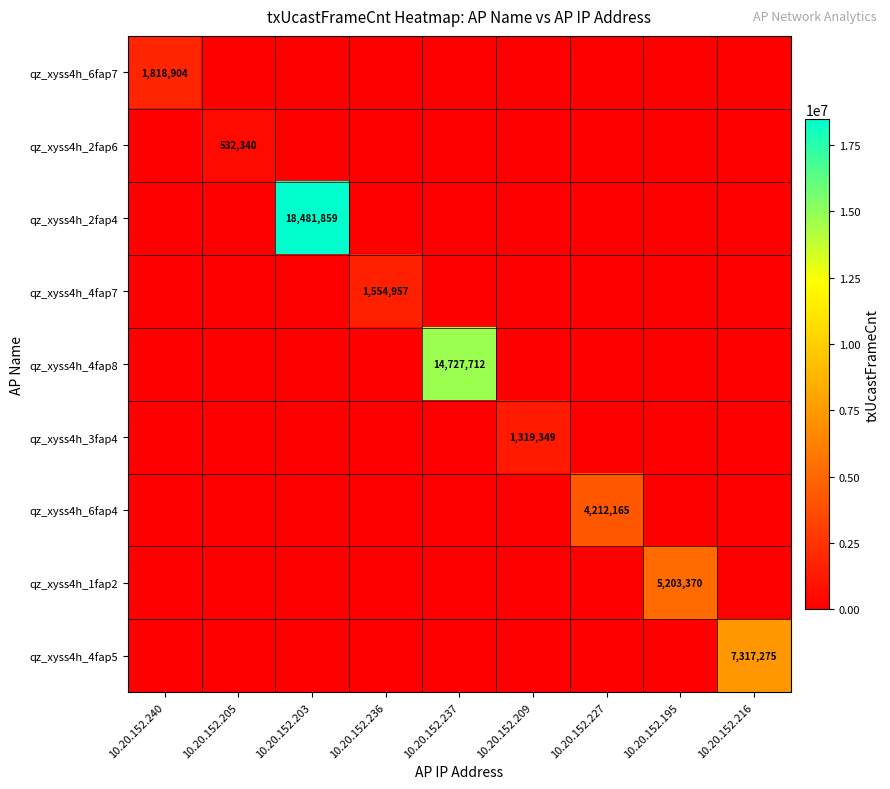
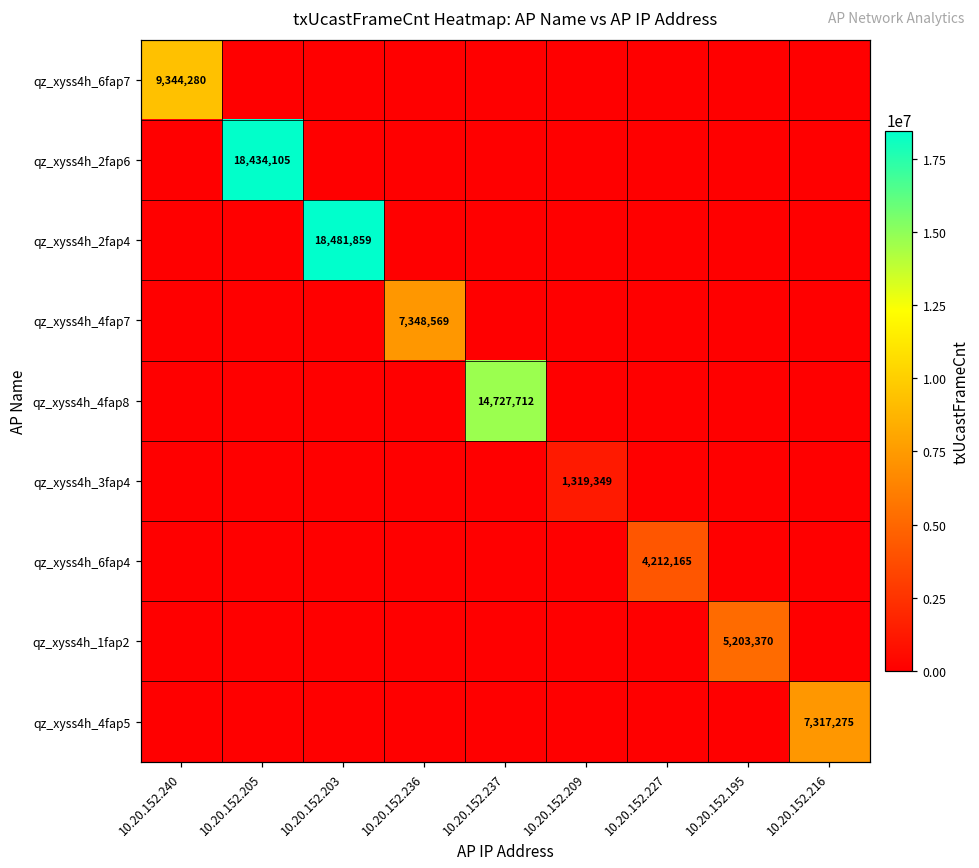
  {
    "qz_xyss4h_6fap7": {
-     "10.20.152.240": "1,818,904"
+     "10.20.152.240": "9,344,280"
    },
    "qz_xyss4h_2fap6": {
-     "10.20.152.205": "532,340"
+     "10.20.152.205": "18,434,105"
    },
    "qz_xyss4h_2fap4": {
      "10.20.152.203": "18,481,859"
    },
    "qz_xyss4h_4fap7": {
-     "10.20.152.236": "1,554,957"
+     "10.20.152.236": "7,348,569"
    },
    "qz_xyss4h_4fap8": {
      "10.20.152.237": "14,727,712"
    },
    "qz_xyss4h_3fap4": {
      "10.20.152.209": "1,319,349"
    },
    "qz_xyss4h_6fap4": {
      "10.20.152.227": "4,212,165"
    },
    "qz_xyss4h_1fap2": {
      "10.20.152.195": "5,203,370"
    },
    "qz_xyss4h_4fap5": {
      "10.20.152.216": "7,317,275"
    }
  }
